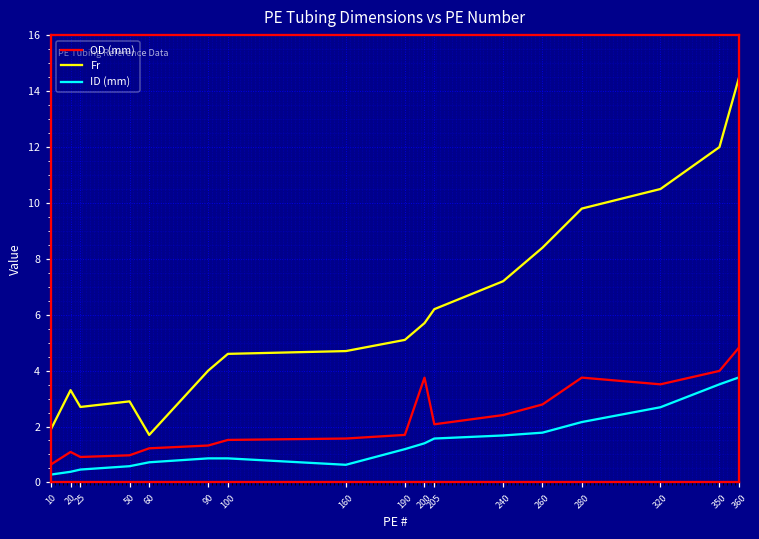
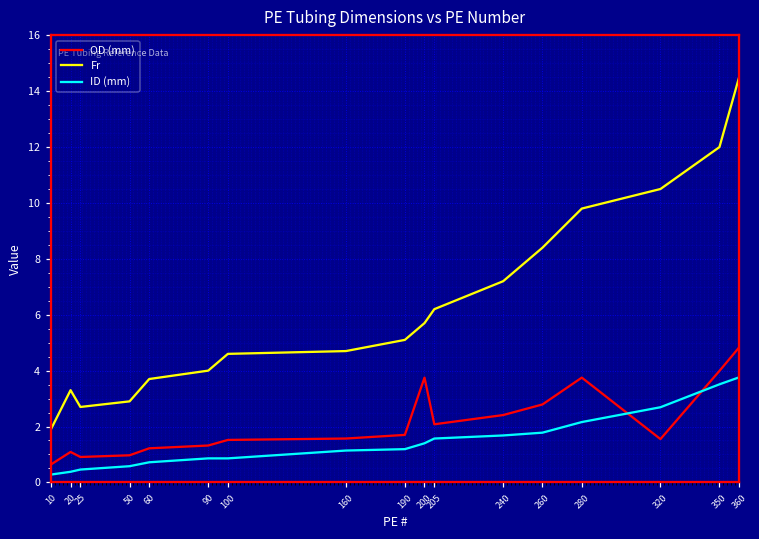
  {
    "OD (mm)": {
      "10": 0.6,
      "20": 1.1,
      "25": 0.9,
      "50": 1.0,
      "60": 1.2,
      "90": 1.3,
      "100": 1.5,
      "160": 1.6,
      "190": 1.7,
      "200": 3.8,
      "205": 2.1,
      "240": 2.4,
      "260": 2.8,
      "280": 3.8,
-     "320": 3.5,
+     "320": 1.6,
      "350": 4.0,
      "360": 4.8
    },
    "Fr": {
      "10": 1.9,
      "20": 3.3,
      "25": 2.7,
      "50": 2.9,
-     "60": 1.7,
+     "60": 3.7,
      "90": 4.0,
      "100": 4.6,
      "160": 4.7,
      "190": 5.1,
      "200": 5.7,
      "205": 6.2,
      "240": 7.2,
      "260": 8.4,
      "280": 9.8,
      "320": 10.5,
      "350": 12.0,
      "360": 14.5
    },
    "ID (mm)": {
      "10": 0.3,
      "20": 0.4,
      "25": 0.5,
      "50": 0.6,
      "60": 0.7,
      "90": 0.9,
      "100": 0.9,
-     "160": 0.6,
+     "160": 1.1,
      "190": 1.2,
      "200": 1.4,
      "205": 1.6,
      "240": 1.7,
      "260": 1.8,
      "280": 2.2,
      "320": 2.7,
      "350": 3.5,
      "360": 3.8
    }
  }
